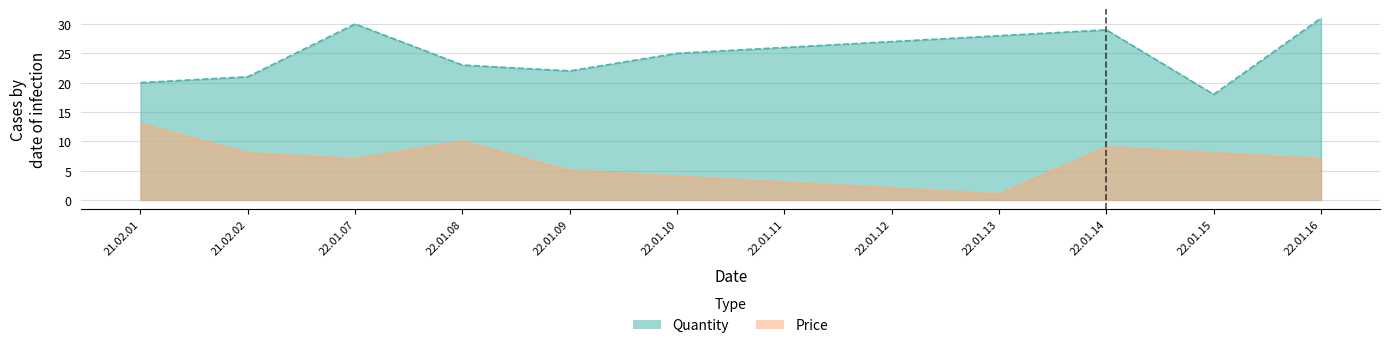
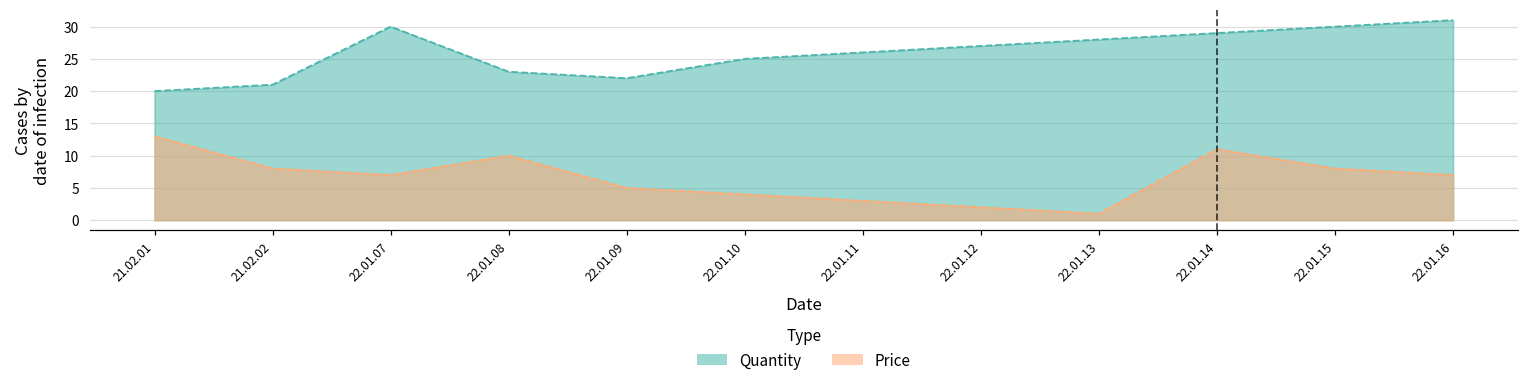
  {
    "Quantity": {
      "21.02.01": 20,
      "21.02.02": 21,
      "22.01.07": 30,
      "22.01.08": 23,
      "22.01.09": 22,
      "22.01.10": 25,
      "22.01.11": 26,
      "22.01.12": 27,
      "22.01.13": 28,
      "22.01.14": 29,
-     "22.01.15": 18,
+     "22.01.15": 30,
      "22.01.16": 31
    },
    "Price": {
      "21.02.01": 13,
      "21.02.02": 8,
      "22.01.07": 7,
      "22.01.08": 10,
      "22.01.09": 5,
      "22.01.10": 4,
      "22.01.11": 3,
      "22.01.12": 2,
      "22.01.13": 1,
-     "22.01.14": 9,
+     "22.01.14": 11,
      "22.01.15": 8,
      "22.01.16": 7
    }
  }
